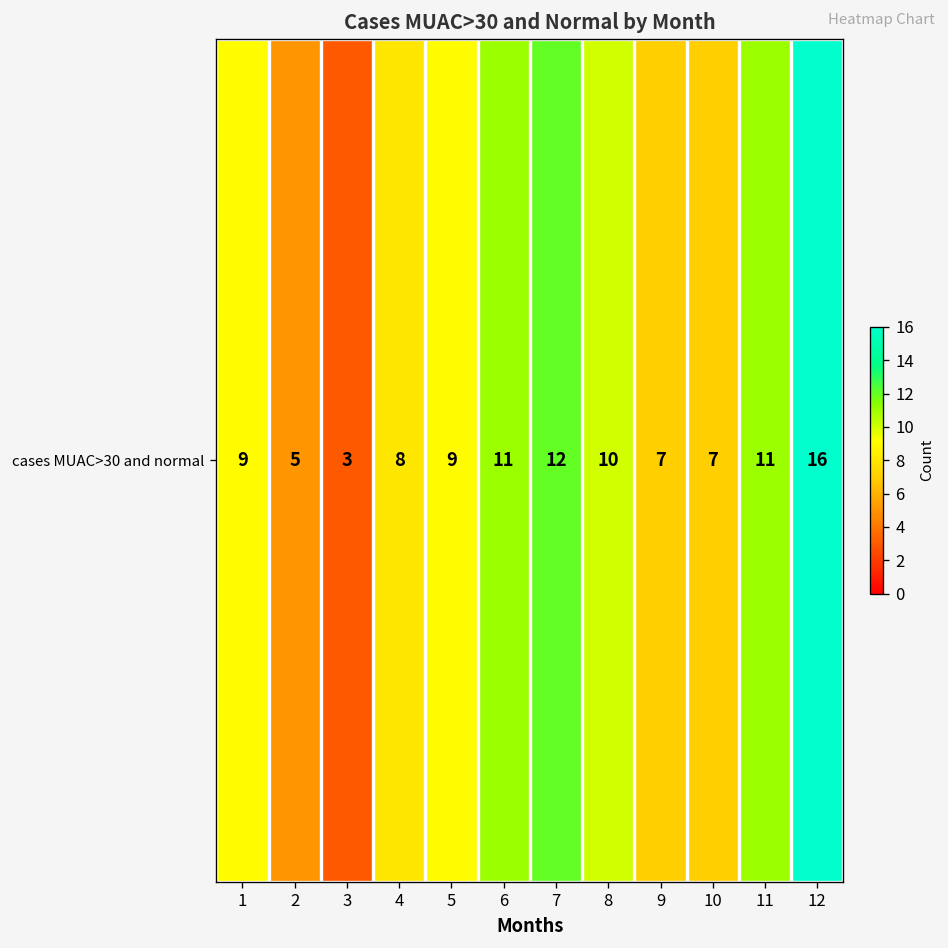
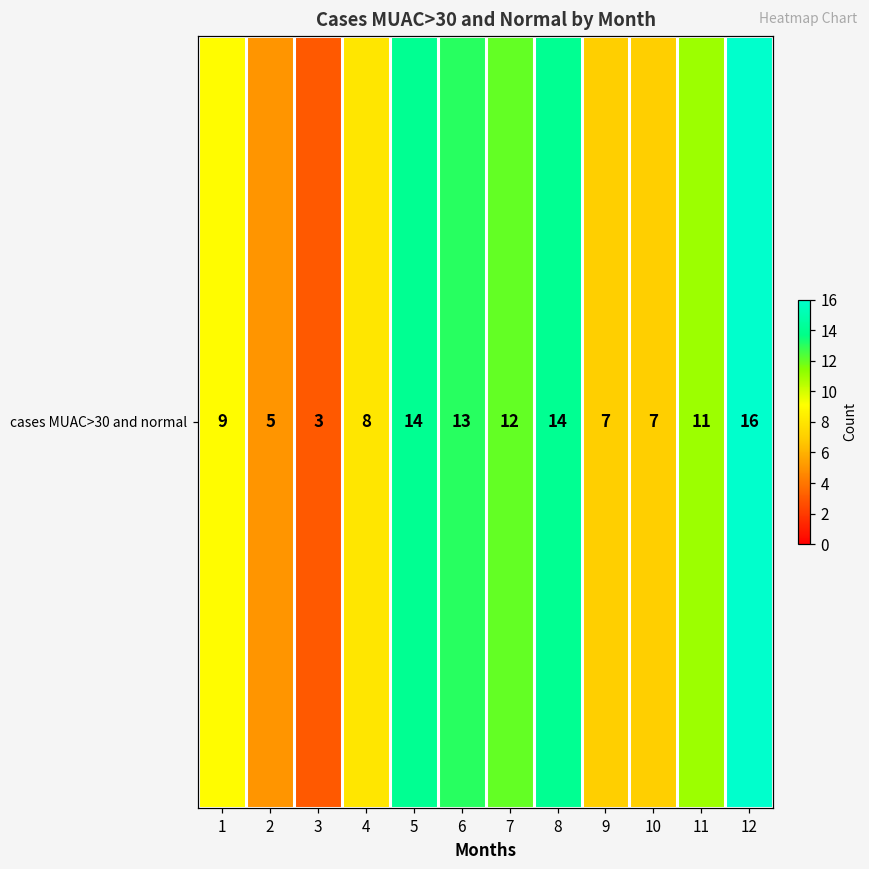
  {
    "cases MUAC>30 and normal": {
      "1": 9,
      "2": 5,
      "3": 3,
      "4": 8,
-     "5": 9,
-     "6": 11,
+     "5": 14,
+     "6": 13,
      "7": 12,
-     "8": 10,
+     "8": 14,
      "9": 7,
      "10": 7,
      "11": 11,
      "12": 16
    }
  }
